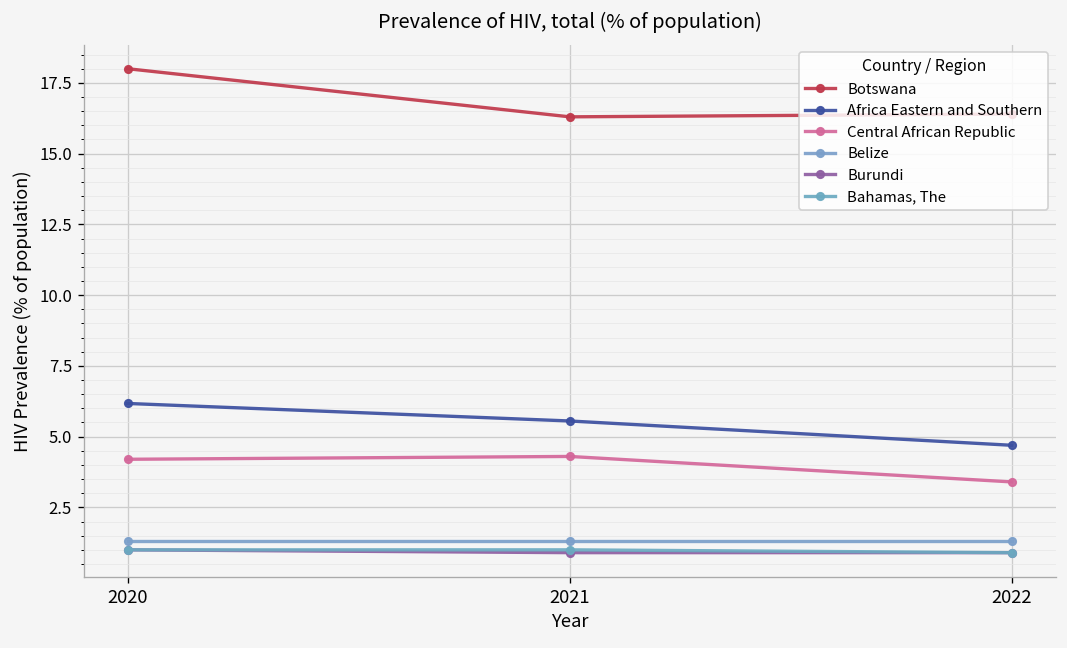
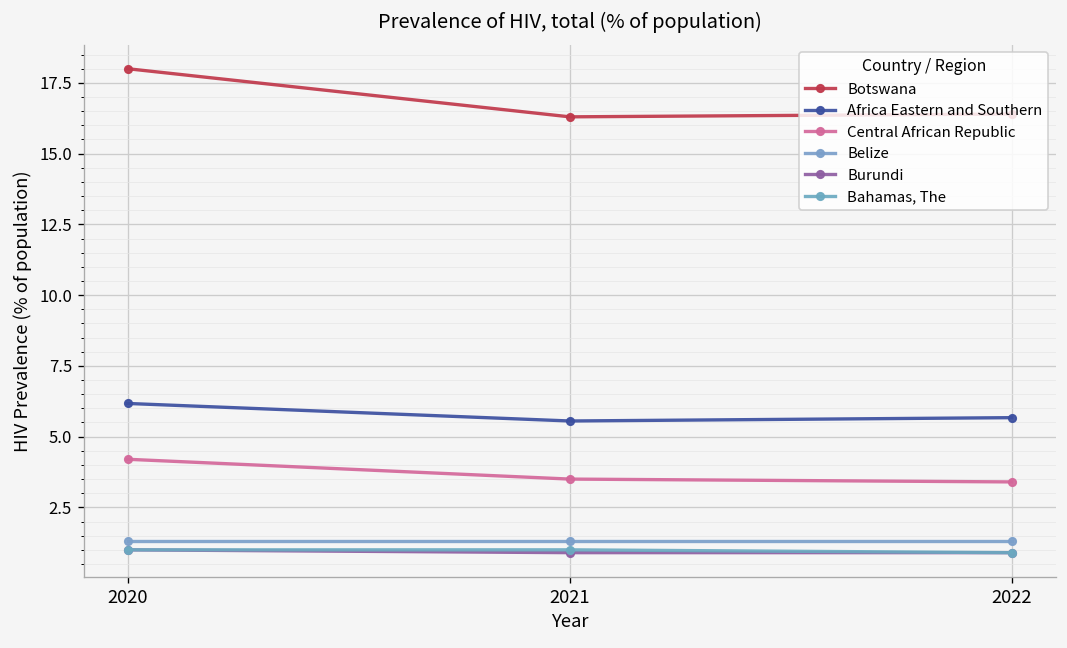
  {
    "Botswana": {
      "2020": 18.0,
      "2021": 16.3
    },
    "Africa Eastern and Southern": {
      "2020": 6.2,
      "2021": 5.6,
-     "2022": 4.7
+     "2022": 5.7
    },
    "Central African Republic": {
      "2020": 4.2,
-     "2021": 4.3,
+     "2021": 3.5,
      "2022": 3.4
    }
  }
